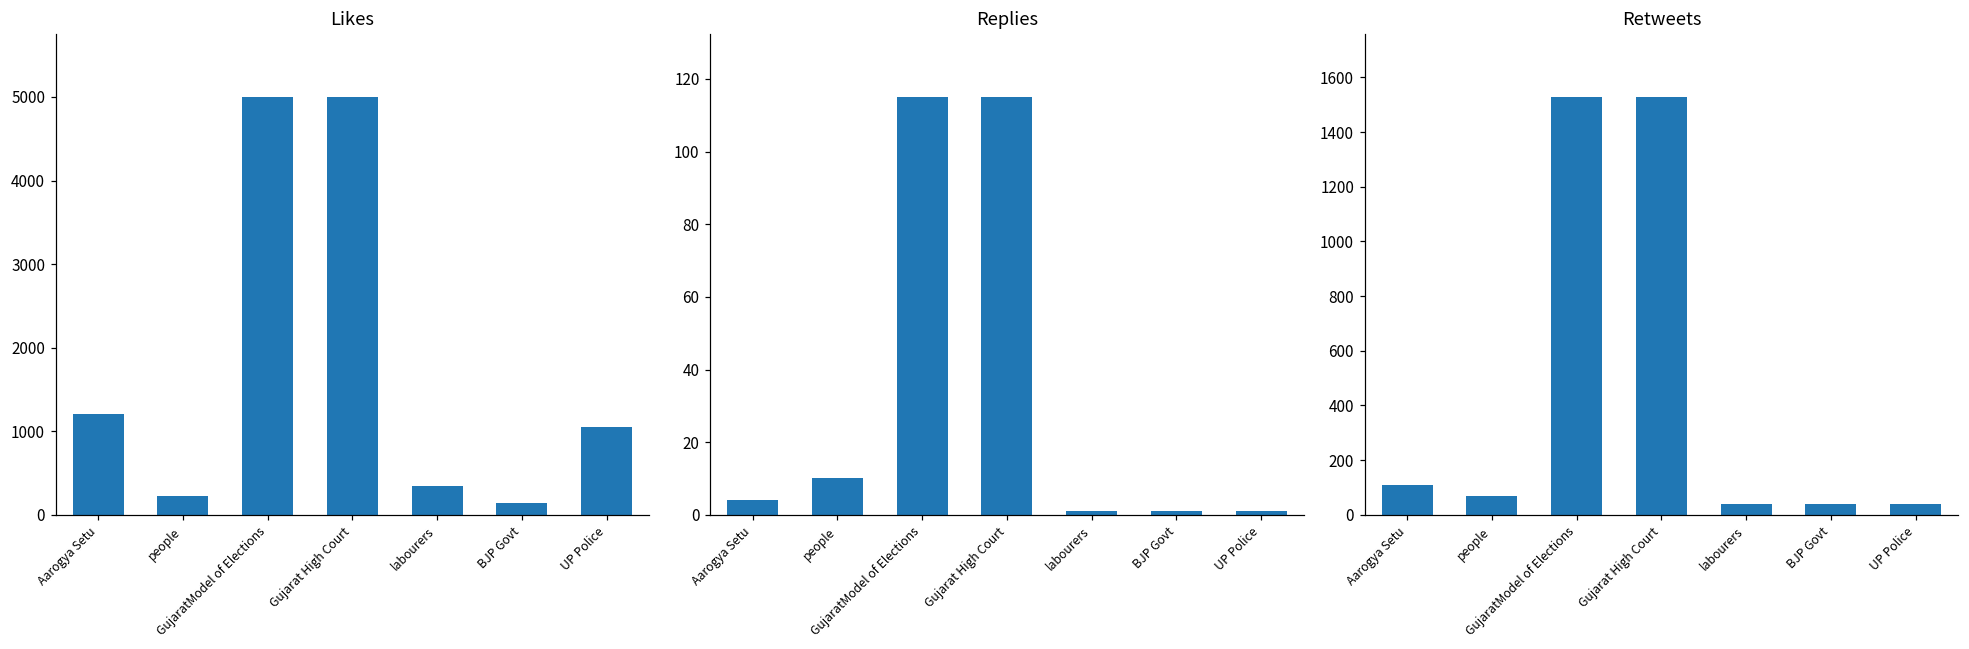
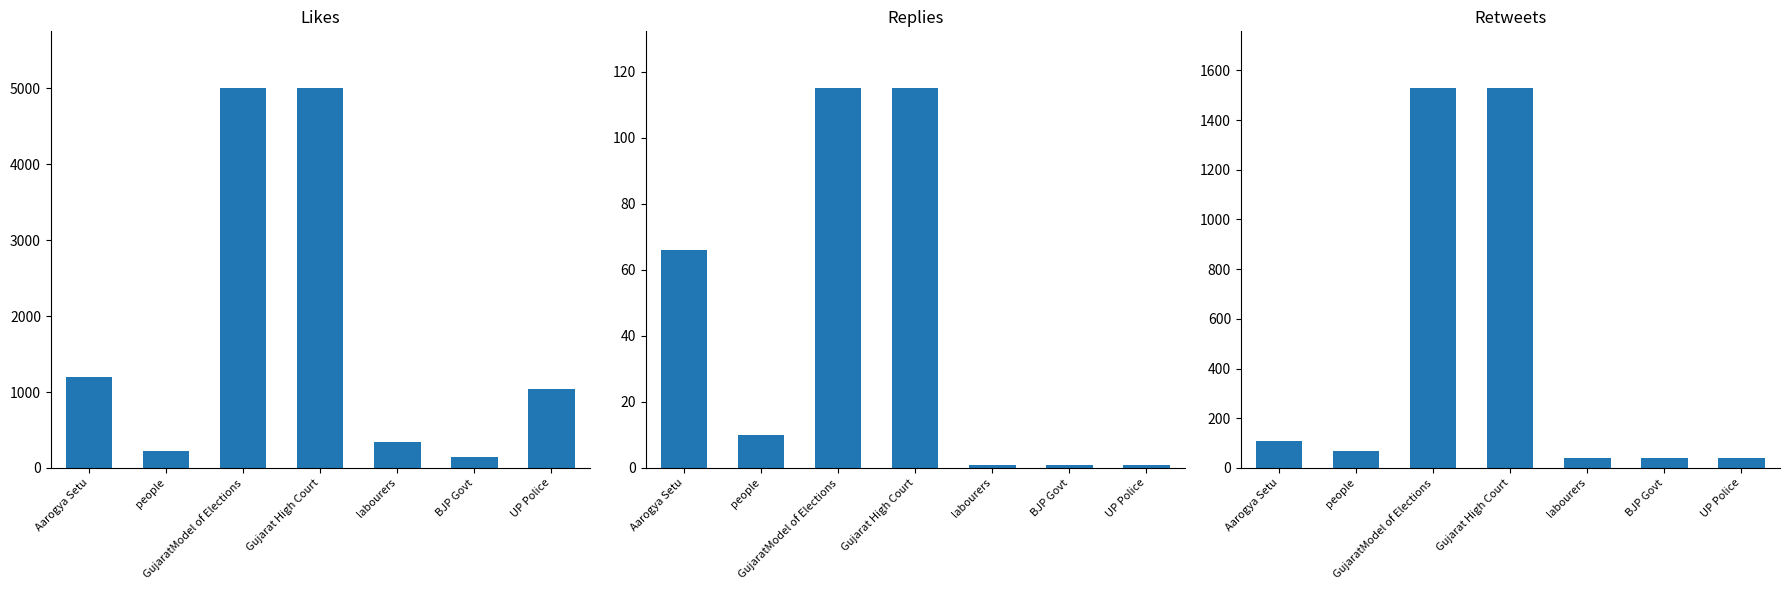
  {
    "Likes": {
      "Aarogya Setu": 1200,
      "people": 200,
      "GujaratModel of Elections": 5000,
      "Gujarat High Court": 5000,
      "labourers": 300,
      "BJP Govt": 100,
      "UP Police": 1000
    },
    "Replies": {
-     "Aarogya Setu": 4,
+     "Aarogya Setu": 66,
      "people": 10,
      "GujaratModel of Elections": 115,
      "Gujarat High Court": 115,
      "labourers": 1,
      "BJP Govt": 1,
      "UP Police": 1
    },
    "Retweets": {
      "Aarogya Setu": 110,
      "people": 70,
      "GujaratModel of Elections": 1530,
      "Gujarat High Court": 1530,
      "labourers": 40,
      "BJP Govt": 40,
      "UP Police": 40
    }
  }
